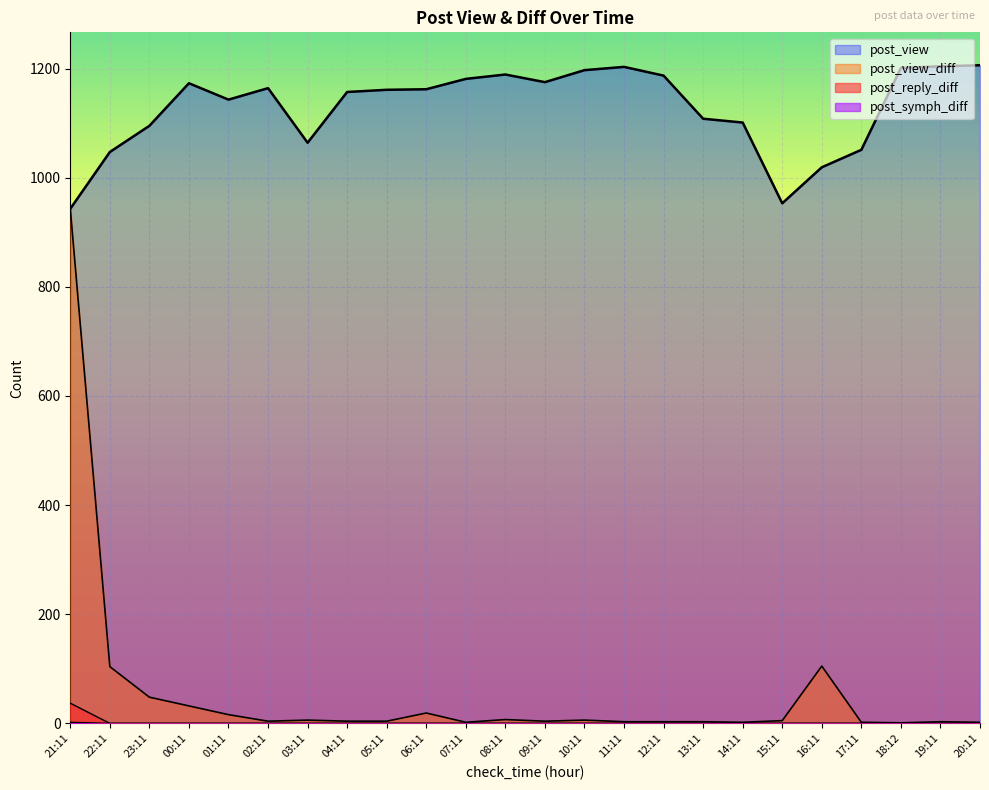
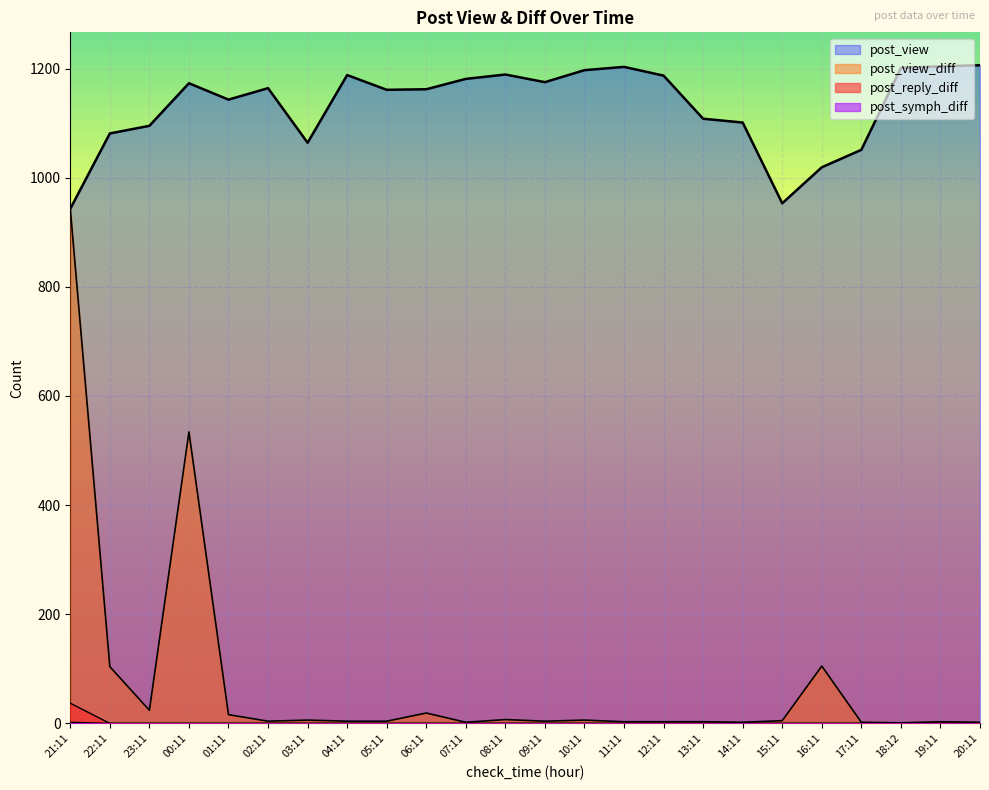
  {
    "post_view": {
-     "22:11": 1050,
+     "22:11": 1080,
      "23:11": 1100,
      "00:11": 1170,
      "01:11": 1140,
      "02:11": 1160,
      "03:11": 1060,
-     "04:11": 1160,
+     "04:11": 1190,
      "05:11": 1160,
      "06:11": 1160,
      "07:11": 1180,
      "08:11": 1190,
      "09:11": 1180,
      "10:11": 1200,
      "11:11": 1200,
      "12:11": 1190,
      "13:11": 1110,
      "14:11": 1100,
      "15:11": 950,
      "16:11": 1020,
      "17:11": 1050,
      "20:11": 1210
    },
    "post_view_diff": {
      "22:11": 100,
-     "23:11": 50,
-     "00:11": 30,
+     "23:11": 20,
+     "00:11": 530,
      "01:11": 20,
      "03:11": 10,
      "06:11": 20,
      "08:11": 10,
      "10:11": 10,
      "15:11": 10,
      "16:11": 110
    },
    "post_reply_diff": {
      "21:11": 40
    },
    "post_symph_diff": {
      "21:11": 0
    }
  }
